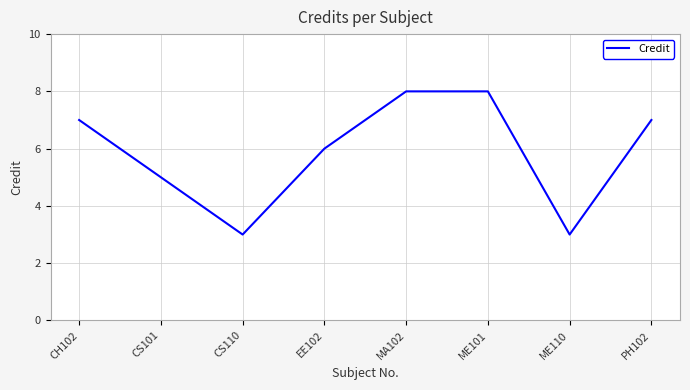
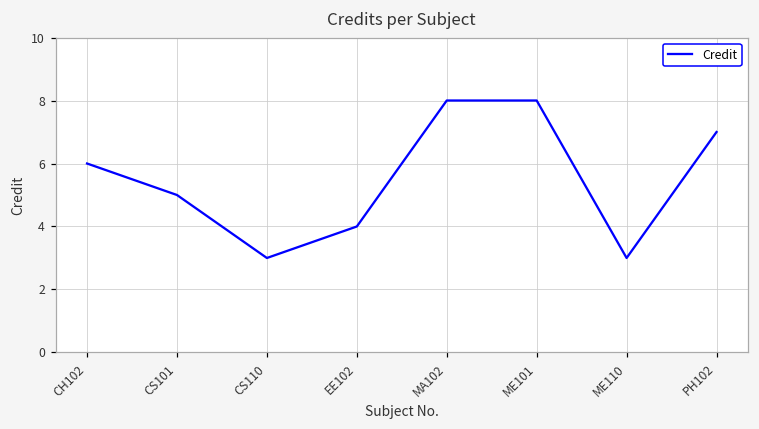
  {
-   "CH102": 7,
+   "CH102": 6,
    "CS101": 5,
    "CS110": 3,
-   "EE102": 6,
+   "EE102": 4,
    "MA102": 8,
    "ME101": 8,
    "ME110": 3,
    "PH102": 7
  }
